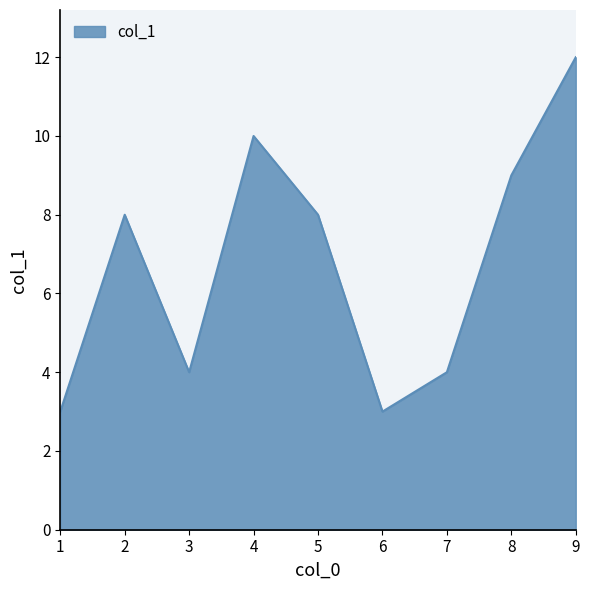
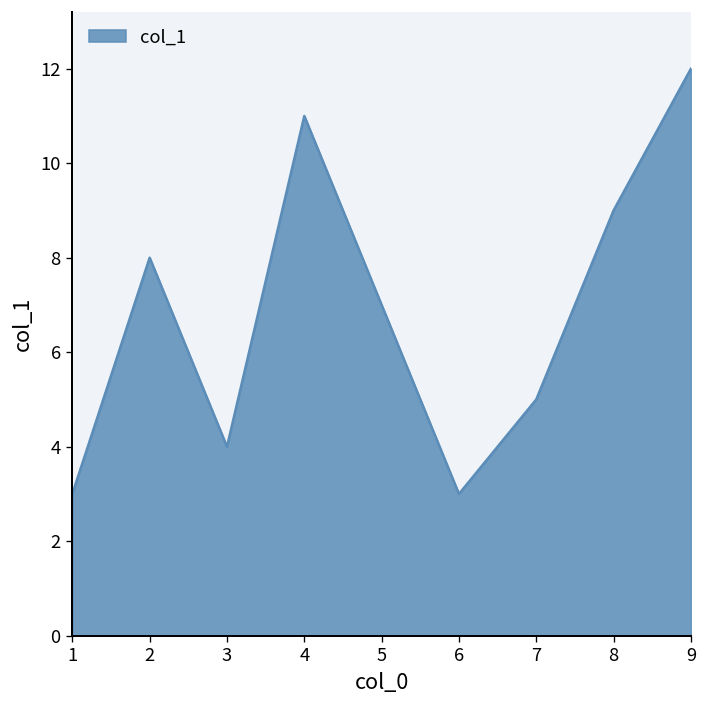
  {
    "1": 3,
    "2": 8,
    "3": 4,
-   "4": 10,
-   "5": 8,
+   "4": 11,
+   "5": 7,
    "6": 3,
-   "7": 4,
+   "7": 5,
    "8": 9,
    "9": 12
  }
